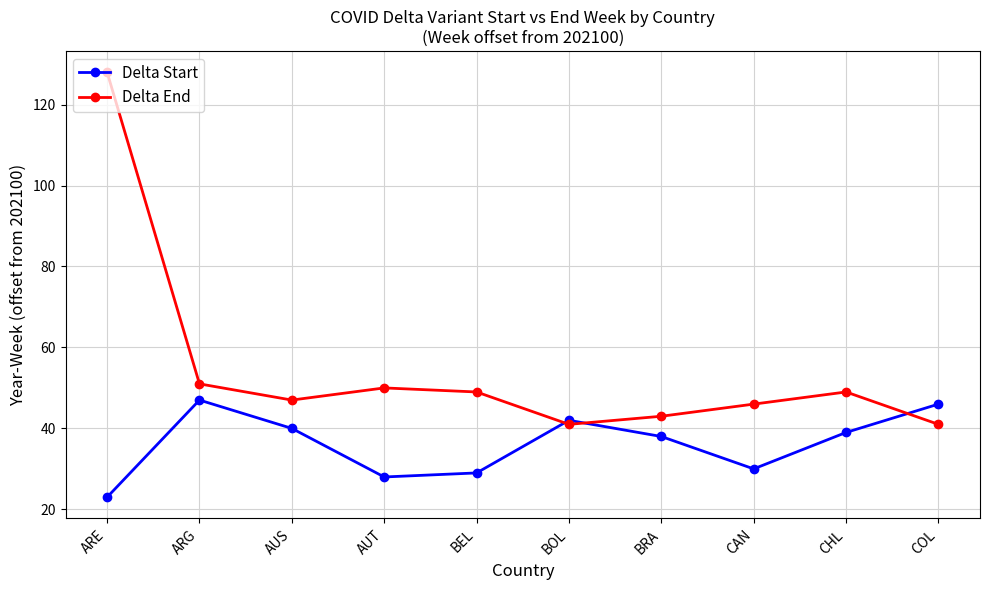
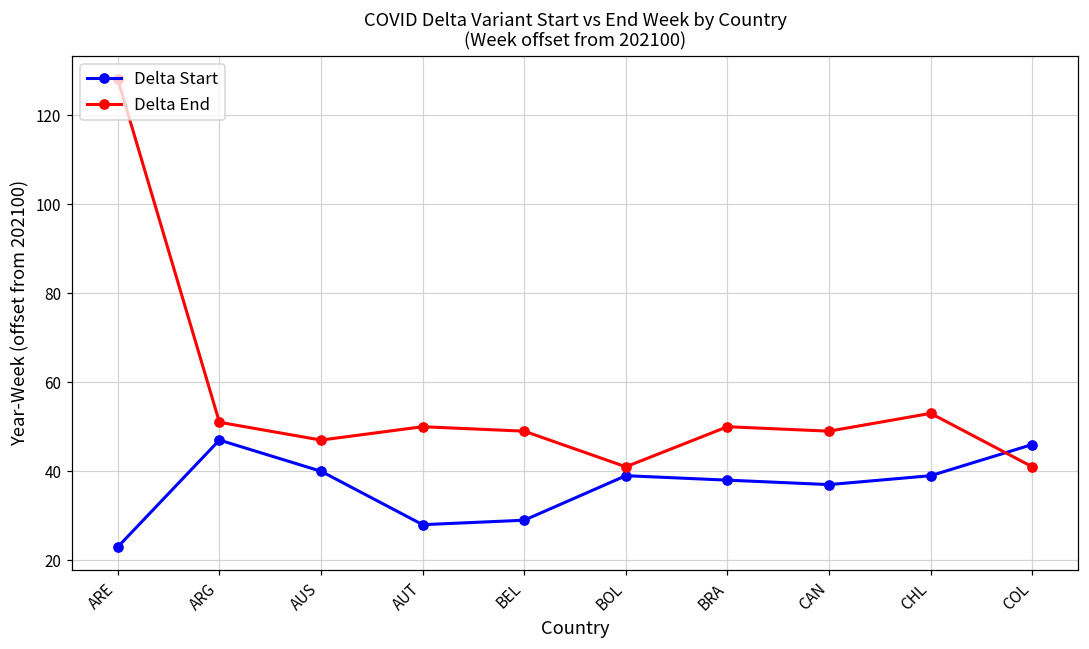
  {
    "Delta Start": {
      "ARE": 23,
      "ARG": 47,
      "AUS": 40,
      "AUT": 28,
      "BEL": 29,
-     "BOL": 42,
+     "BOL": 39,
      "BRA": 38,
-     "CAN": 30,
+     "CAN": 37,
      "CHL": 39,
      "COL": 46
    },
    "Delta End": {
      "ARG": 51,
      "AUS": 47,
      "AUT": 50,
      "BEL": 49,
      "BOL": 41,
-     "BRA": 43,
-     "CAN": 46,
-     "CHL": 49,
+     "BRA": 50,
+     "CAN": 49,
+     "CHL": 53,
      "COL": 41
    }
  }
